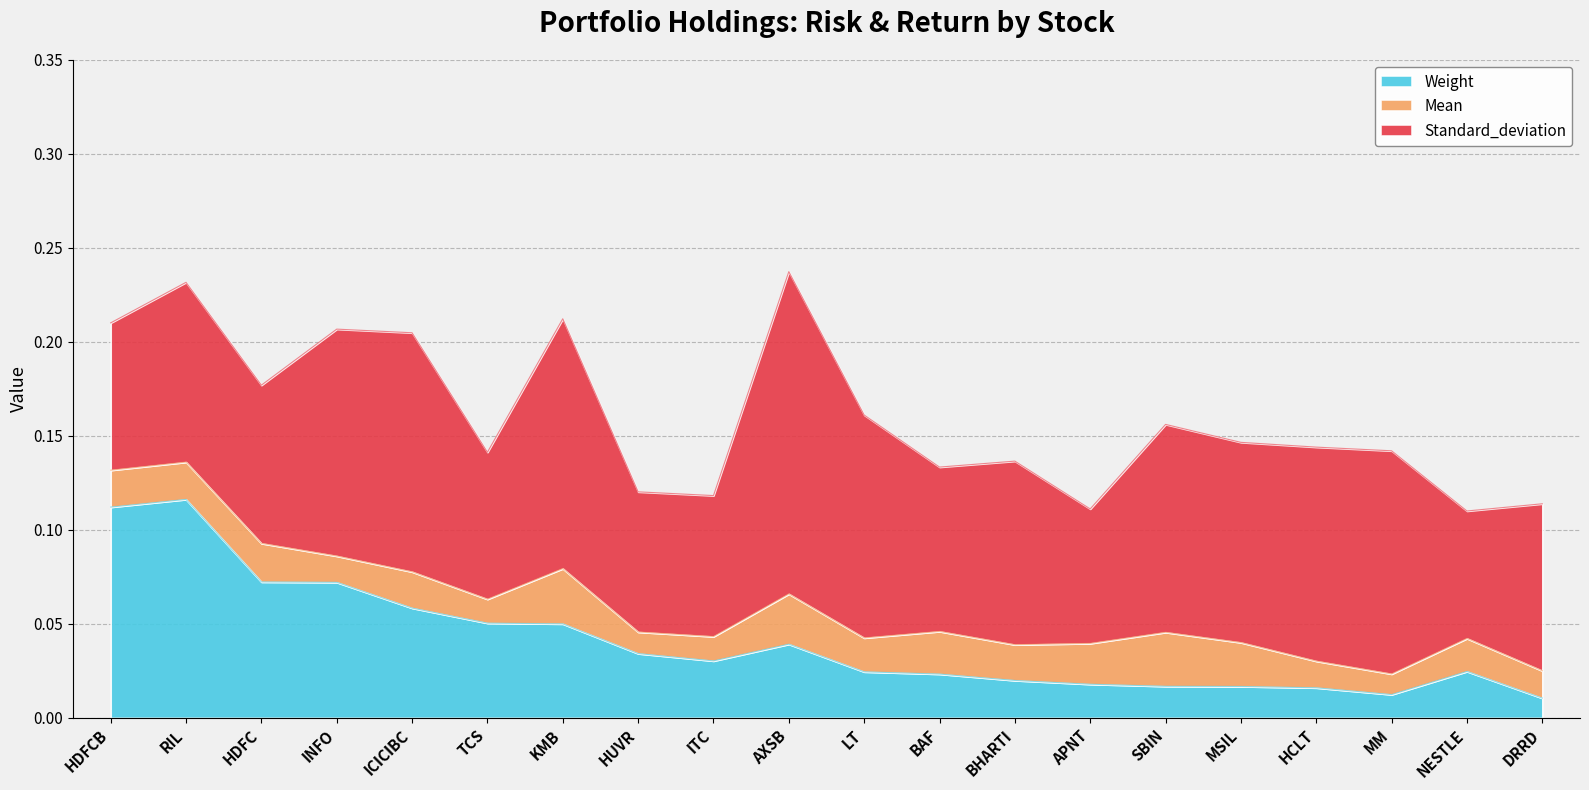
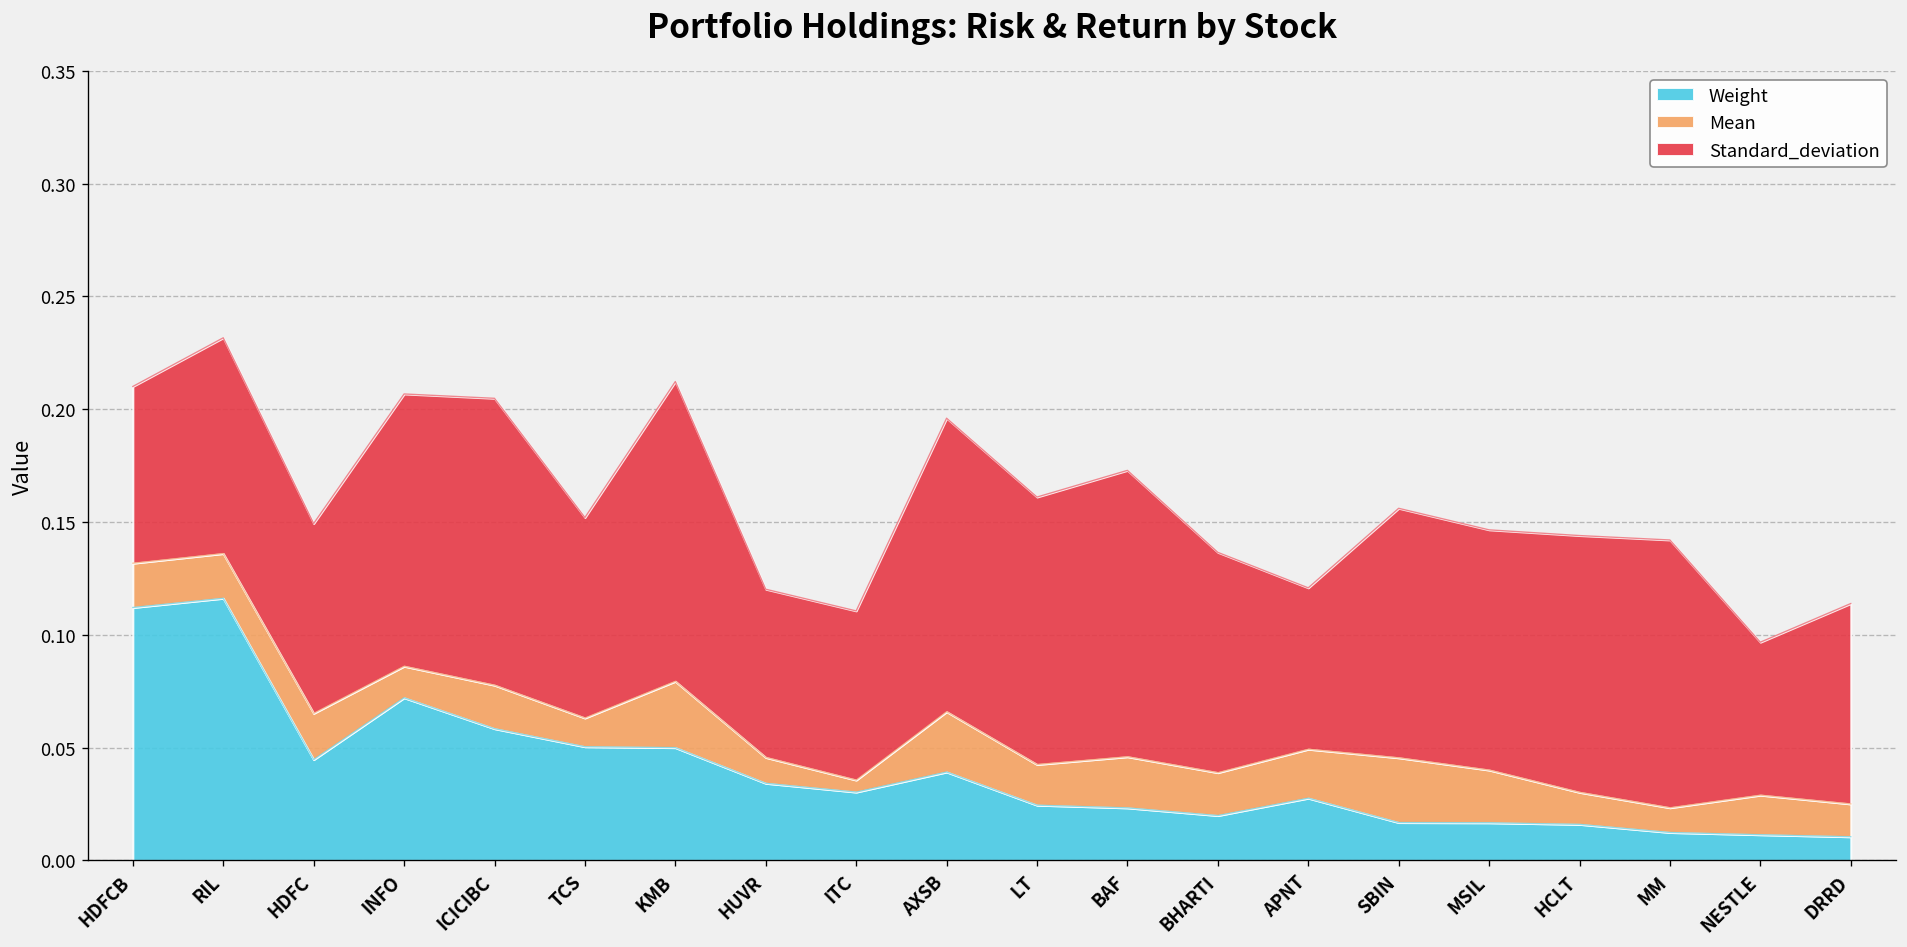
  {
    "Weight": {
      "HDFCB": 0.112,
      "RIL": 0.116,
-     "HDFC": 0.072,
+     "HDFC": 0.045,
      "INFO": 0.072,
      "ICICIBC": 0.058,
      "TCS": 0.050,
      "KMB": 0.050,
      "HUVR": 0.034,
      "ITC": 0.030,
      "AXSB": 0.039,
      "LT": 0.025,
      "BAF": 0.023,
      "BHARTI": 0.020,
-     "APNT": 0.018,
+     "APNT": 0.028,
      "SBIN": 0.017,
      "MSIL": 0.017,
      "HCLT": 0.016,
      "MM": 0.012,
-     "NESTLE": 0.025,
+     "NESTLE": 0.011,
      "DRRD": 0.011
    },
    "Mean": {
      "HDFCB": 0.020,
      "RIL": 0.020,
      "HDFC": 0.021,
      "INFO": 0.014,
      "ICICIBC": 0.019,
      "TCS": 0.013,
      "KMB": 0.029,
      "HUVR": 0.011,
-     "ITC": 0.013,
+     "ITC": 0.005,
      "AXSB": 0.027,
      "LT": 0.018,
      "BAF": 0.023,
      "BHARTI": 0.019,
      "APNT": 0.022,
      "SBIN": 0.029,
      "MSIL": 0.023,
      "HCLT": 0.014,
      "MM": 0.011,
      "NESTLE": 0.018,
      "DRRD": 0.015
    },
    "Standard_deviation": {
      "HDFCB": 0.078,
      "RIL": 0.096,
      "HDFC": 0.084,
      "INFO": 0.121,
      "ICICIBC": 0.127,
-     "TCS": 0.078,
+     "TCS": 0.089,
      "KMB": 0.133,
      "HUVR": 0.075,
      "ITC": 0.075,
-     "AXSB": 0.171,
+     "AXSB": 0.130,
      "LT": 0.119,
-     "BAF": 0.087,
+     "BAF": 0.127,
      "BHARTI": 0.098,
      "APNT": 0.072,
      "SBIN": 0.111,
      "MSIL": 0.106,
      "HCLT": 0.114,
      "MM": 0.119,
      "NESTLE": 0.068,
      "DRRD": 0.089
    }
  }
